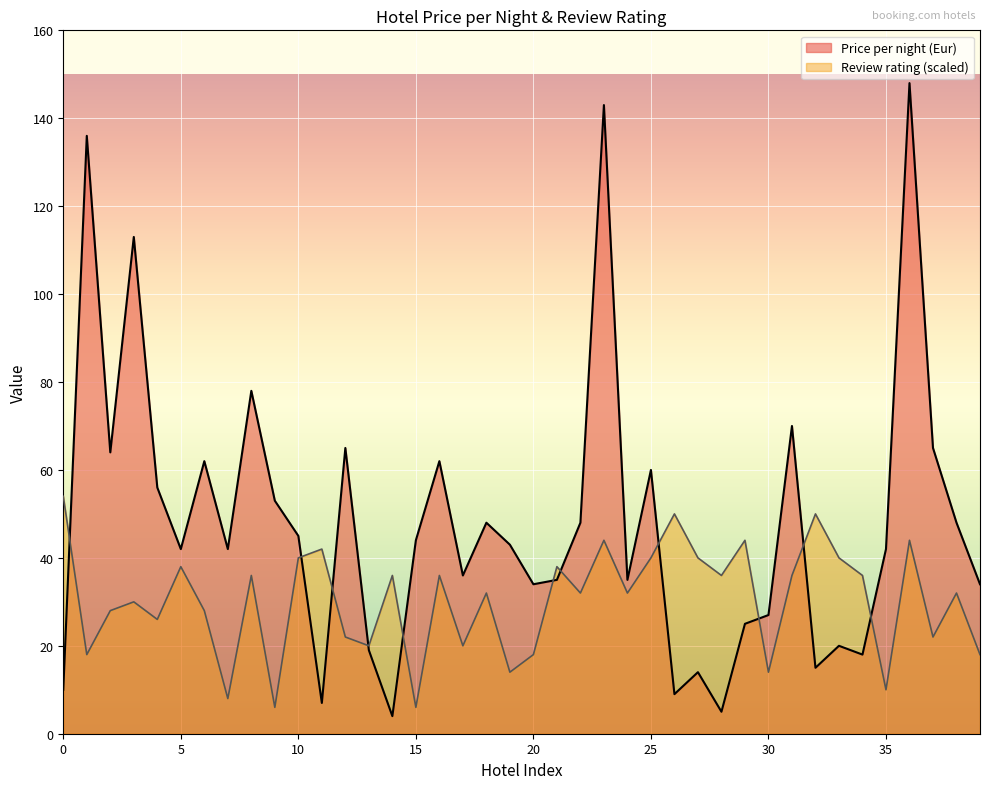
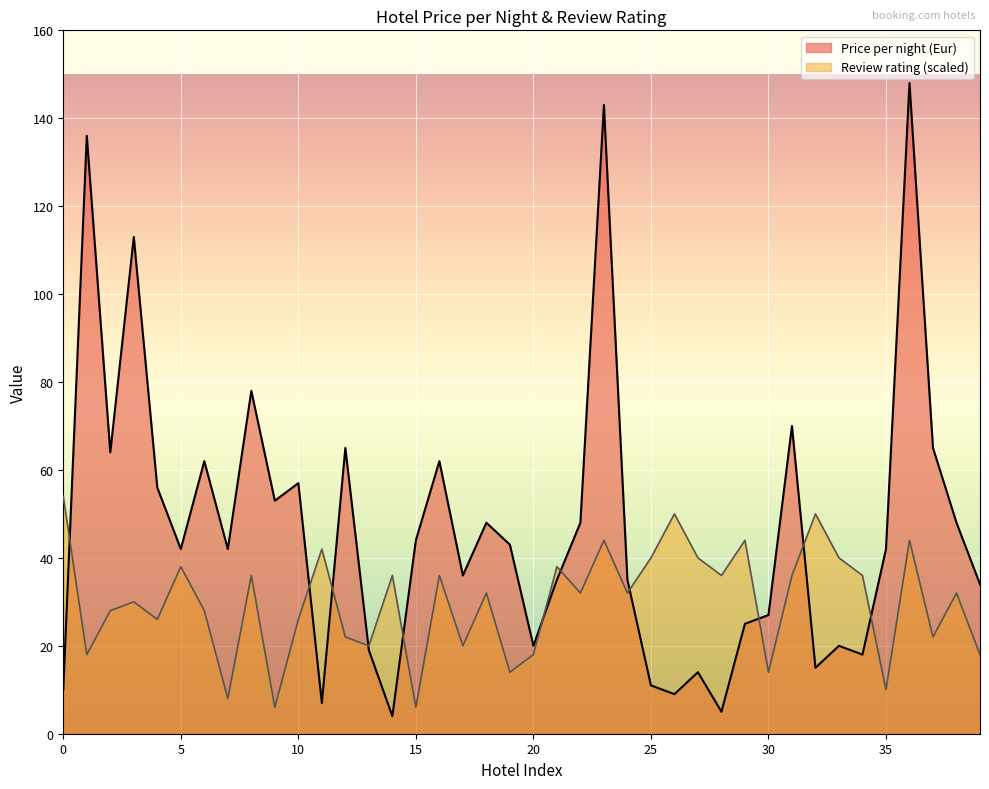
  {
    "Price per night (Eur)": {
      "0": 10,
      "5": 42,
-     "10": 45,
+     "10": 57,
      "15": 44,
-     "20": 34,
-     "25": 60,
+     "20": 20,
+     "25": 11,
      "30": 27,
      "35": 42
    },
    "Review rating (scaled)": {
      "0": 54,
      "5": 38,
-     "10": 40,
+     "10": 26,
      "15": 6,
      "20": 18,
      "25": 40,
      "30": 14,
      "35": 10
    }
  }
